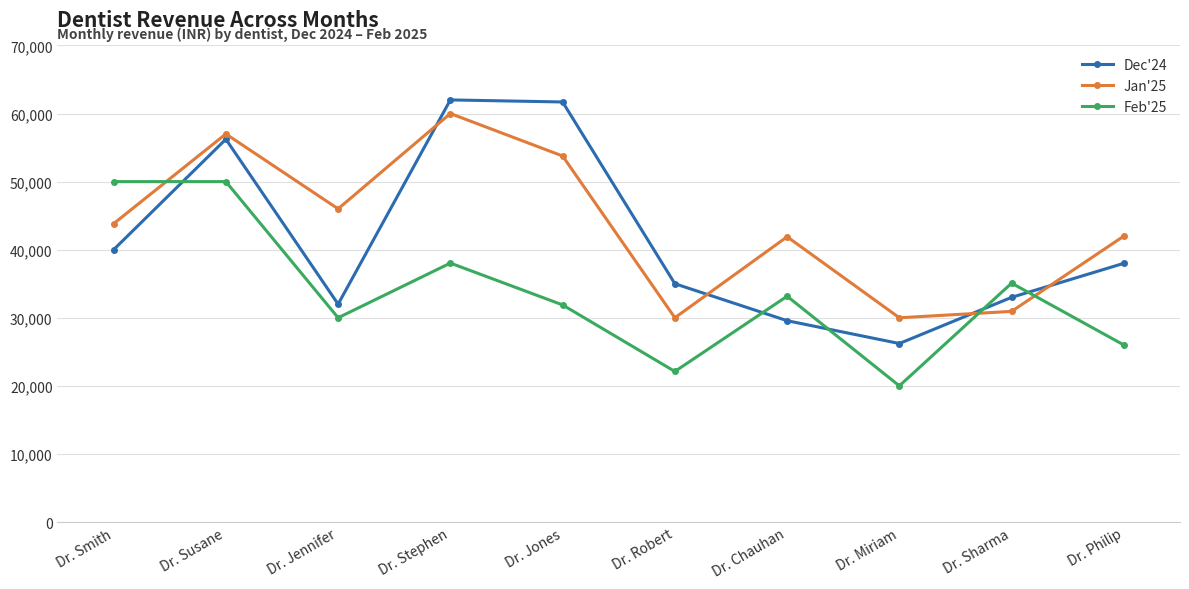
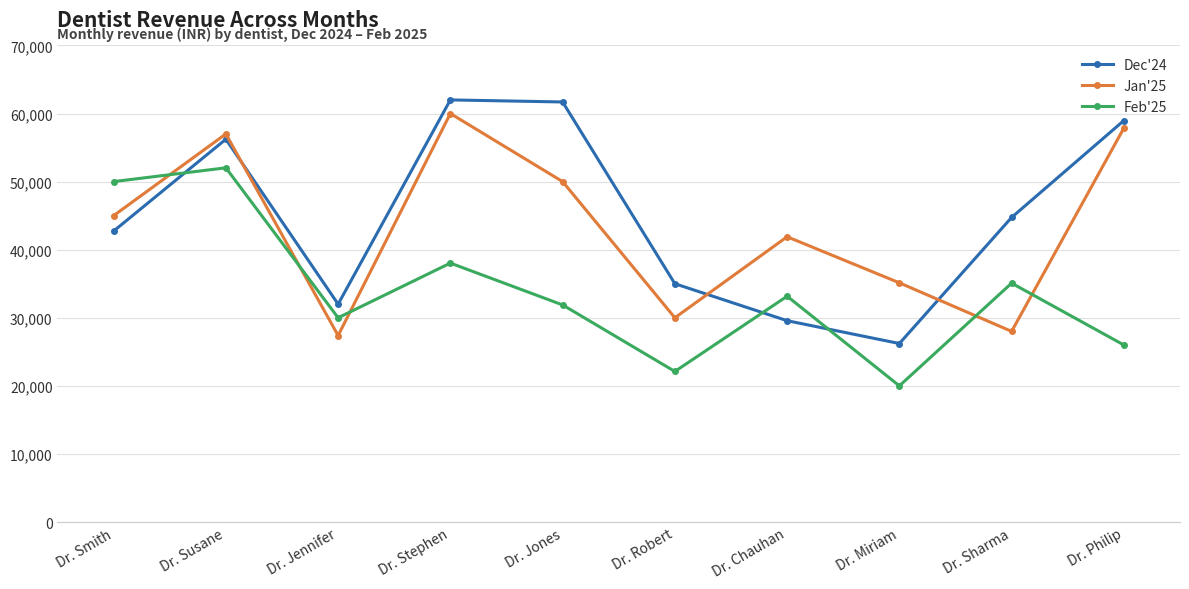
  {
    "Dec'24": {
-     "Dr. Smith": "40,000",
+     "Dr. Smith": "43,000",
      "Dr. Susane": "56,000",
      "Dr. Jennifer": "32,000",
      "Dr. Stephen": "62,000",
      "Dr. Jones": "62,000",
      "Dr. Robert": "35,000",
      "Dr. Chauhan": "30,000",
      "Dr. Miriam": "26,000",
-     "Dr. Sharma": "33,000",
-     "Dr. Philip": "38,000"
+     "Dr. Sharma": "45,000",
+     "Dr. Philip": "59,000"
    },
    "Jan'25": {
-     "Dr. Smith": "44,000",
+     "Dr. Smith": "45,000",
      "Dr. Susane": "57,000",
-     "Dr. Jennifer": "46,000",
+     "Dr. Jennifer": "27,000",
      "Dr. Stephen": "60,000",
-     "Dr. Jones": "54,000",
+     "Dr. Jones": "50,000",
      "Dr. Robert": "30,000",
      "Dr. Chauhan": "42,000",
-     "Dr. Miriam": "30,000",
-     "Dr. Sharma": "31,000",
-     "Dr. Philip": "42,000"
+     "Dr. Miriam": "35,000",
+     "Dr. Sharma": "28,000",
+     "Dr. Philip": "58,000"
    },
    "Feb'25": {
      "Dr. Smith": "50,000",
-     "Dr. Susane": "50,000",
+     "Dr. Susane": "52,000",
      "Dr. Jennifer": "30,000",
      "Dr. Stephen": "38,000",
      "Dr. Jones": "32,000",
      "Dr. Robert": "22,000",
      "Dr. Chauhan": "33,000",
      "Dr. Miriam": "20,000",
      "Dr. Sharma": "35,000",
      "Dr. Philip": "26,000"
    }
  }
